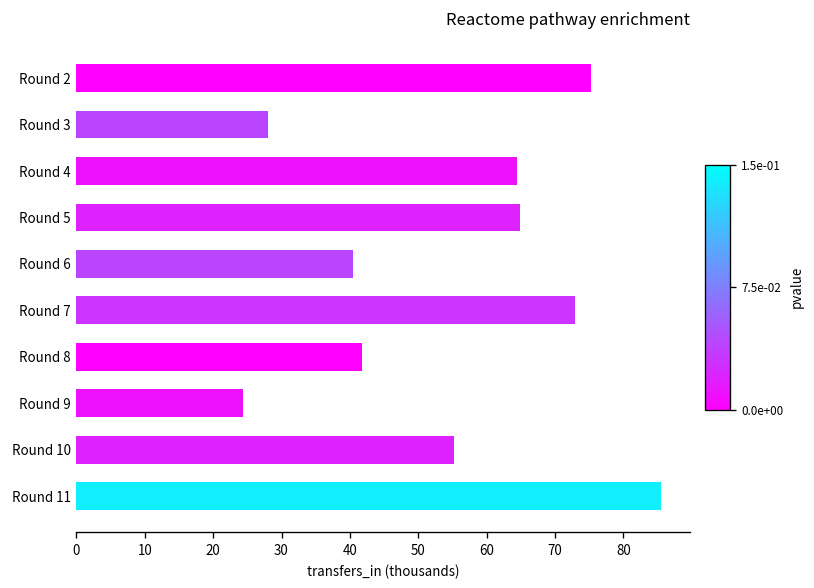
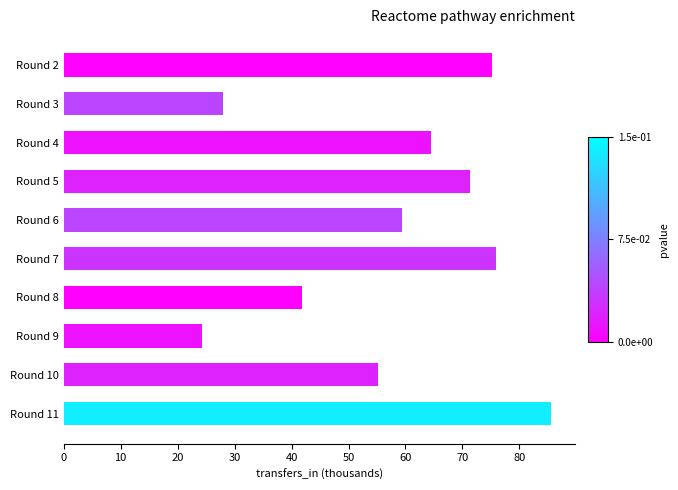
  {
    "Round 2": 75,
    "Round 3": 28,
    "Round 4": 64,
-   "Round 5": 65,
-   "Round 6": 40,
-   "Round 7": 73,
+   "Round 5": 71,
+   "Round 6": 59,
+   "Round 7": 76,
    "Round 8": 42,
    "Round 9": 24,
    "Round 10": 55,
    "Round 11": 86
  }
